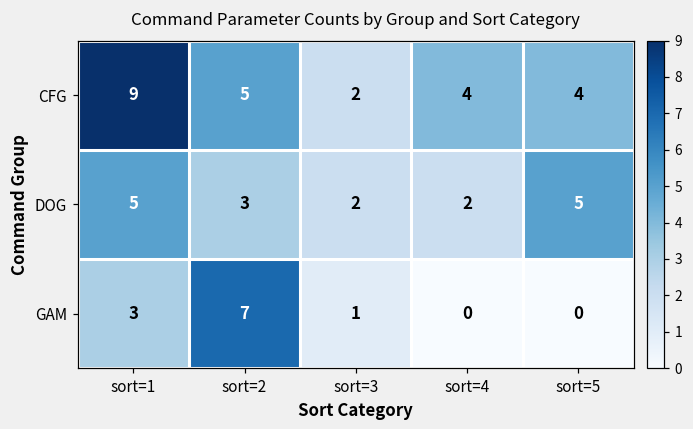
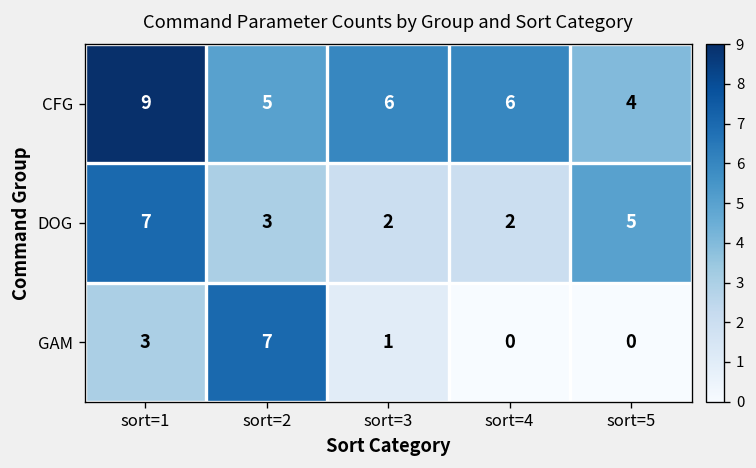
  {
    "CFG": {
      "sort=1": 9,
      "sort=2": 5,
-     "sort=3": 2,
-     "sort=4": 4,
+     "sort=3": 6,
+     "sort=4": 6,
      "sort=5": 4
    },
    "DOG": {
-     "sort=1": 5,
+     "sort=1": 7,
      "sort=2": 3,
      "sort=3": 2,
      "sort=4": 2,
      "sort=5": 5
    },
    "GAM": {
      "sort=1": 3,
      "sort=2": 7,
      "sort=3": 1,
      "sort=4": 0,
      "sort=5": 0
    }
  }
